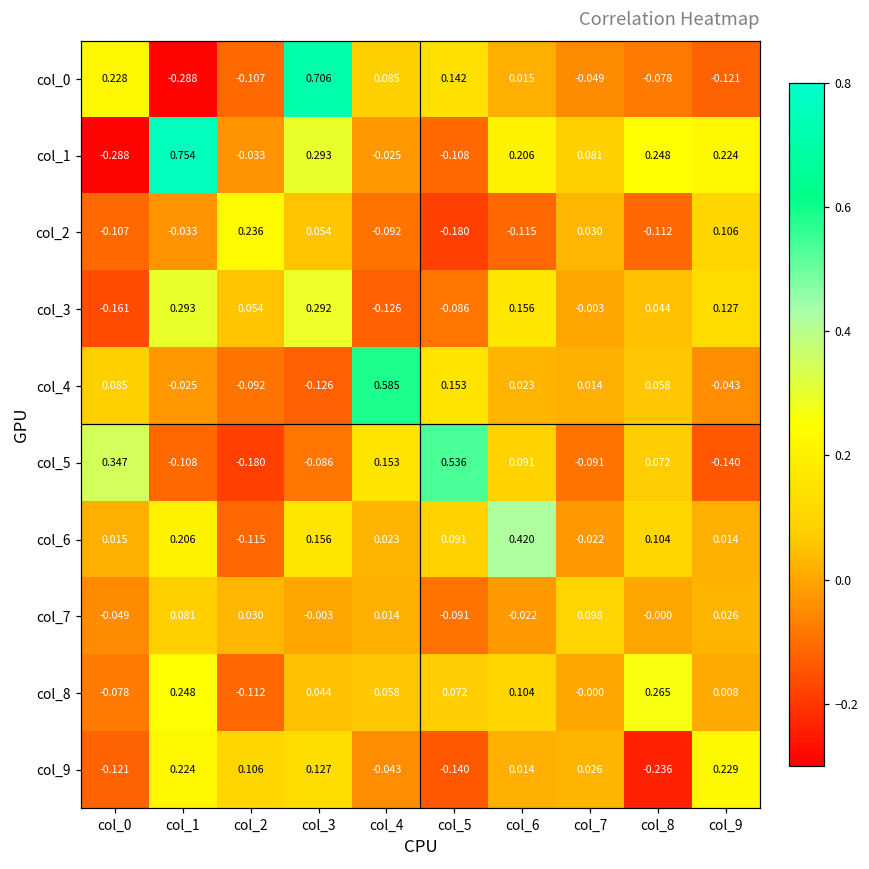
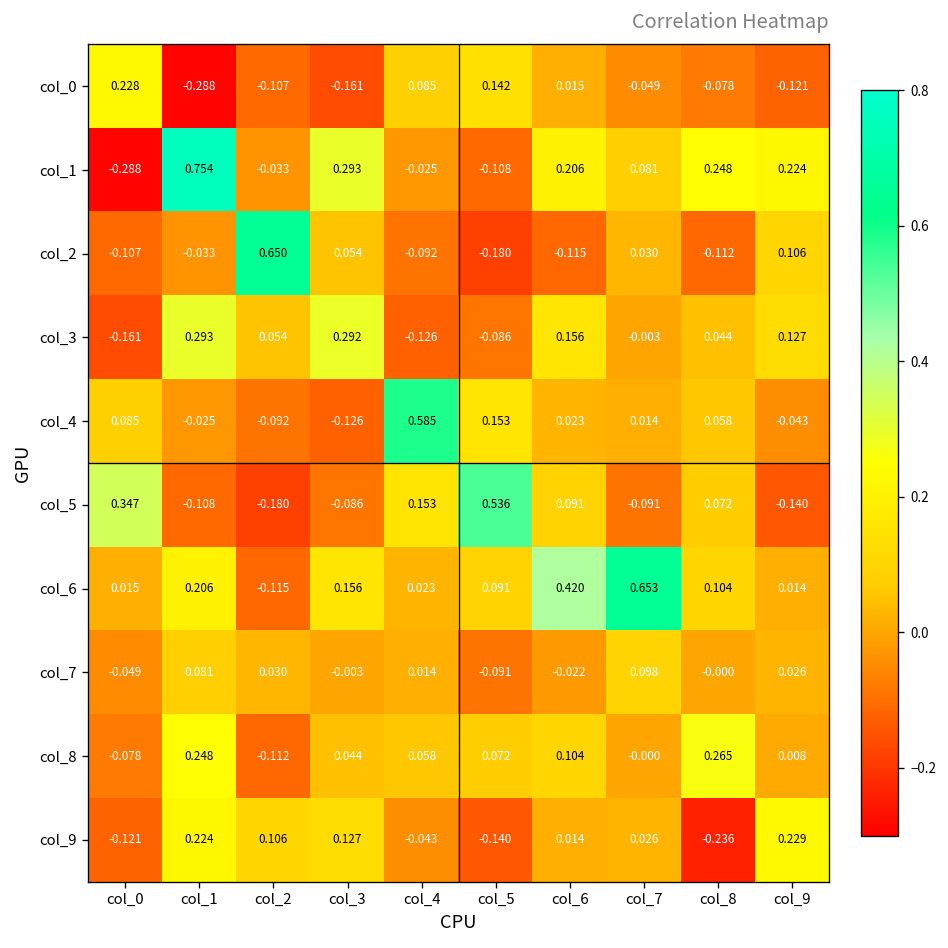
  {
    "col_0": {
      "col_0": 0.228,
      "col_1": -0.288,
      "col_2": -0.107,
-     "col_3": 0.706,
+     "col_3": -0.161,
      "col_4": 0.085,
      "col_5": 0.142,
      "col_6": 0.015,
      "col_7": -0.049,
      "col_8": -0.078,
      "col_9": -0.121
    },
    "col_1": {
      "col_0": -0.288,
      "col_1": 0.754,
      "col_2": -0.033,
      "col_3": 0.293,
      "col_4": -0.025,
      "col_5": -0.108,
      "col_6": 0.206,
      "col_7": 0.081,
      "col_8": 0.248,
      "col_9": 0.224
    },
    "col_2": {
      "col_0": -0.107,
      "col_1": -0.033,
-     "col_2": 0.236,
+     "col_2": 0.650,
      "col_3": 0.054,
      "col_4": -0.092,
      "col_5": -0.180,
      "col_6": -0.115,
      "col_7": 0.030,
      "col_8": -0.112,
      "col_9": 0.106
    },
    "col_3": {
      "col_0": -0.161,
      "col_1": 0.293,
      "col_2": 0.054,
      "col_3": 0.292,
      "col_4": -0.126,
      "col_5": -0.086,
      "col_6": 0.156,
      "col_7": -0.003,
      "col_8": 0.044,
      "col_9": 0.127
    },
    "col_4": {
      "col_0": 0.085,
      "col_1": -0.025,
      "col_2": -0.092,
      "col_3": -0.126,
      "col_4": 0.585,
      "col_5": 0.153,
      "col_6": 0.023,
      "col_7": 0.014,
      "col_8": 0.058,
      "col_9": -0.043
    },
    "col_5": {
      "col_0": 0.347,
      "col_1": -0.108,
      "col_2": -0.180,
      "col_3": -0.086,
      "col_4": 0.153,
      "col_5": 0.536,
      "col_6": 0.091,
      "col_7": -0.091,
      "col_8": 0.072,
      "col_9": -0.140
    },
    "col_6": {
      "col_0": 0.015,
      "col_1": 0.206,
      "col_2": -0.115,
      "col_3": 0.156,
      "col_4": 0.023,
      "col_5": 0.091,
      "col_6": 0.420,
-     "col_7": -0.022,
+     "col_7": 0.653,
      "col_8": 0.104,
      "col_9": 0.014
    },
    "col_7": {
      "col_0": -0.049,
      "col_1": 0.081,
      "col_2": 0.030,
      "col_3": -0.003,
      "col_4": 0.014,
      "col_5": -0.091,
      "col_6": -0.022,
      "col_7": 0.098,
      "col_8": -0.000,
      "col_9": 0.026
    },
    "col_8": {
      "col_0": -0.078,
      "col_1": 0.248,
      "col_2": -0.112,
      "col_3": 0.044,
      "col_4": 0.058,
      "col_5": 0.072,
      "col_6": 0.104,
      "col_7": -0.000,
      "col_8": 0.265,
      "col_9": 0.008
    },
    "col_9": {
      "col_0": -0.121,
      "col_1": 0.224,
      "col_2": 0.106,
      "col_3": 0.127,
      "col_4": -0.043,
      "col_5": -0.140,
      "col_6": 0.014,
      "col_7": 0.026,
      "col_8": -0.236,
      "col_9": 0.229
    }
  }
